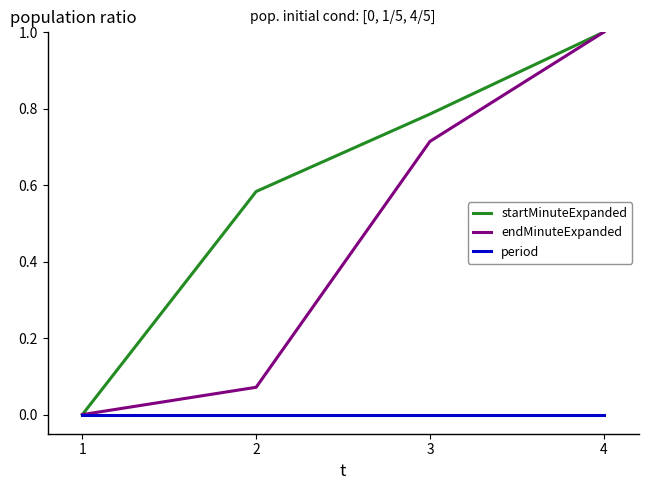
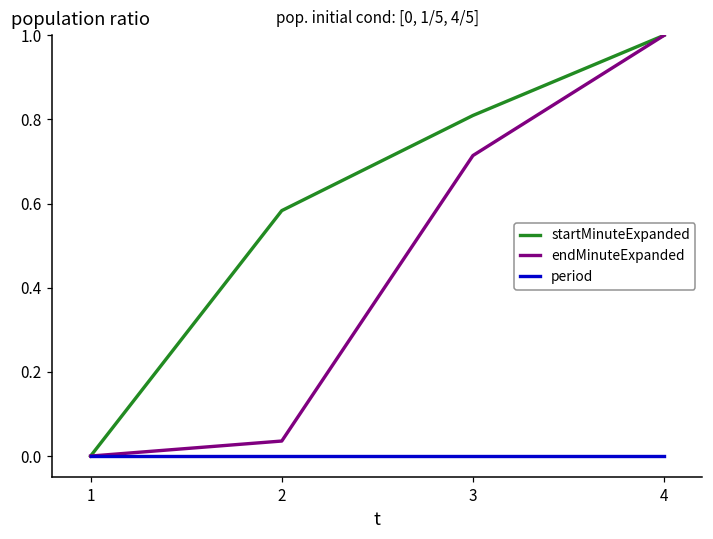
  {
    "startMinuteExpanded": {
      "2": 0.58,
-     "3": 0.79
+     "3": 0.81
    },
    "endMinuteExpanded": {
-     "2": 0.07,
+     "2": 0.04,
      "3": 0.71
    },
    "period": {
      "2": 0.00,
      "3": 0.00,
      "4": 0.00
    }
  }
